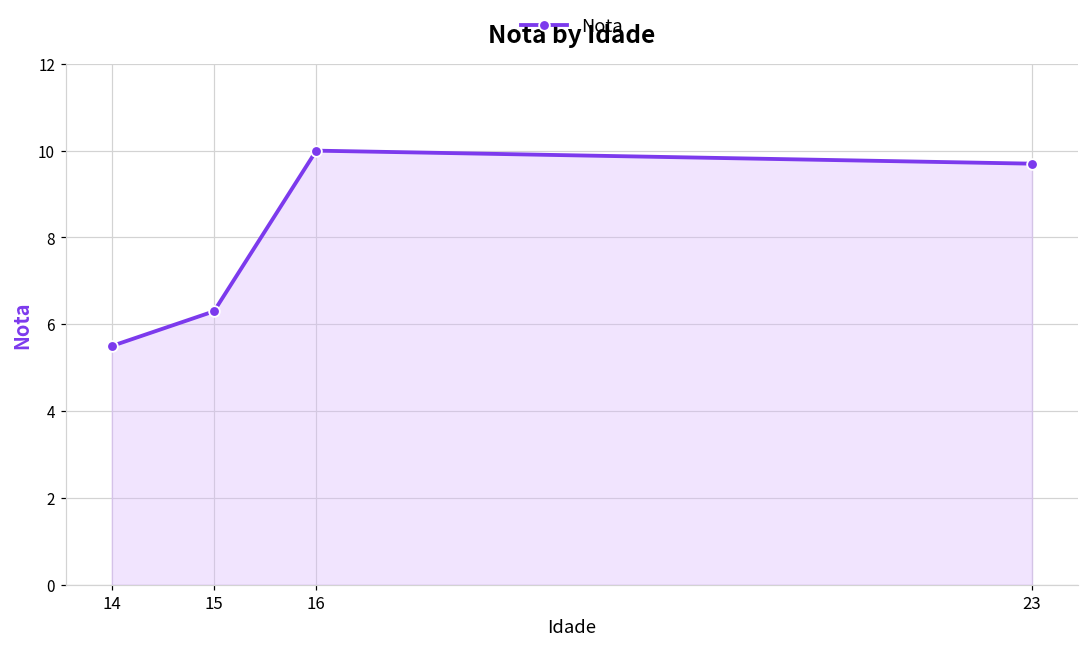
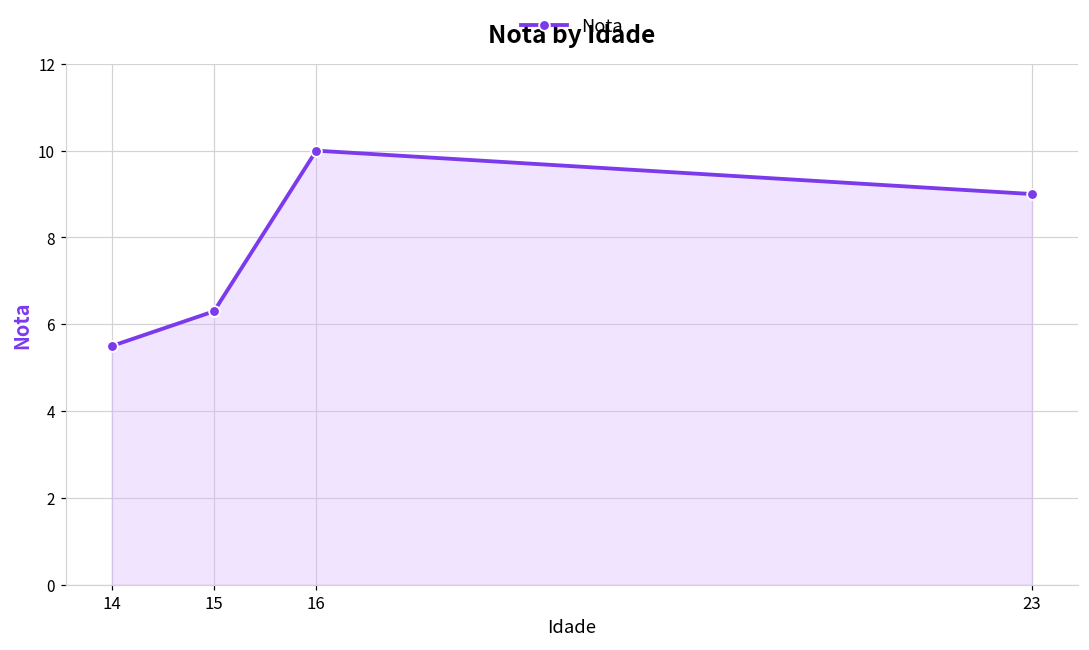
  {
    "14": 5.5,
    "15": 6.3,
    "16": 10.0,
-   "23": 9.7
+   "23": 9.0
  }
